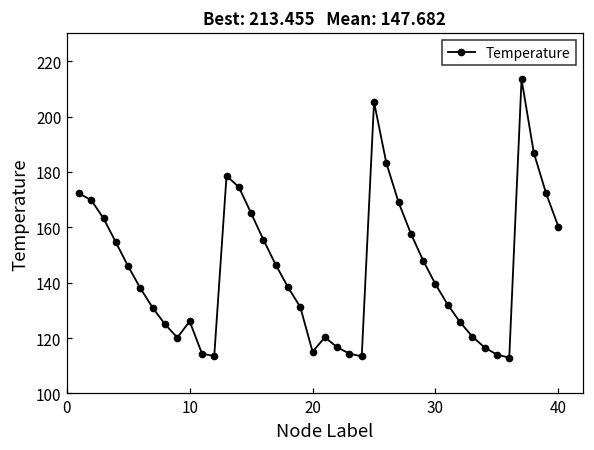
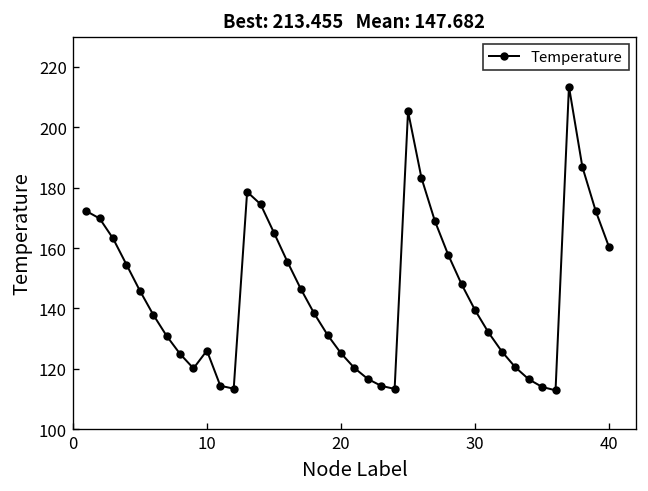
  {
    "10": 126,
-   "20": 115,
+   "20": 125,
    "30": 139,
    "40": 160
  }
